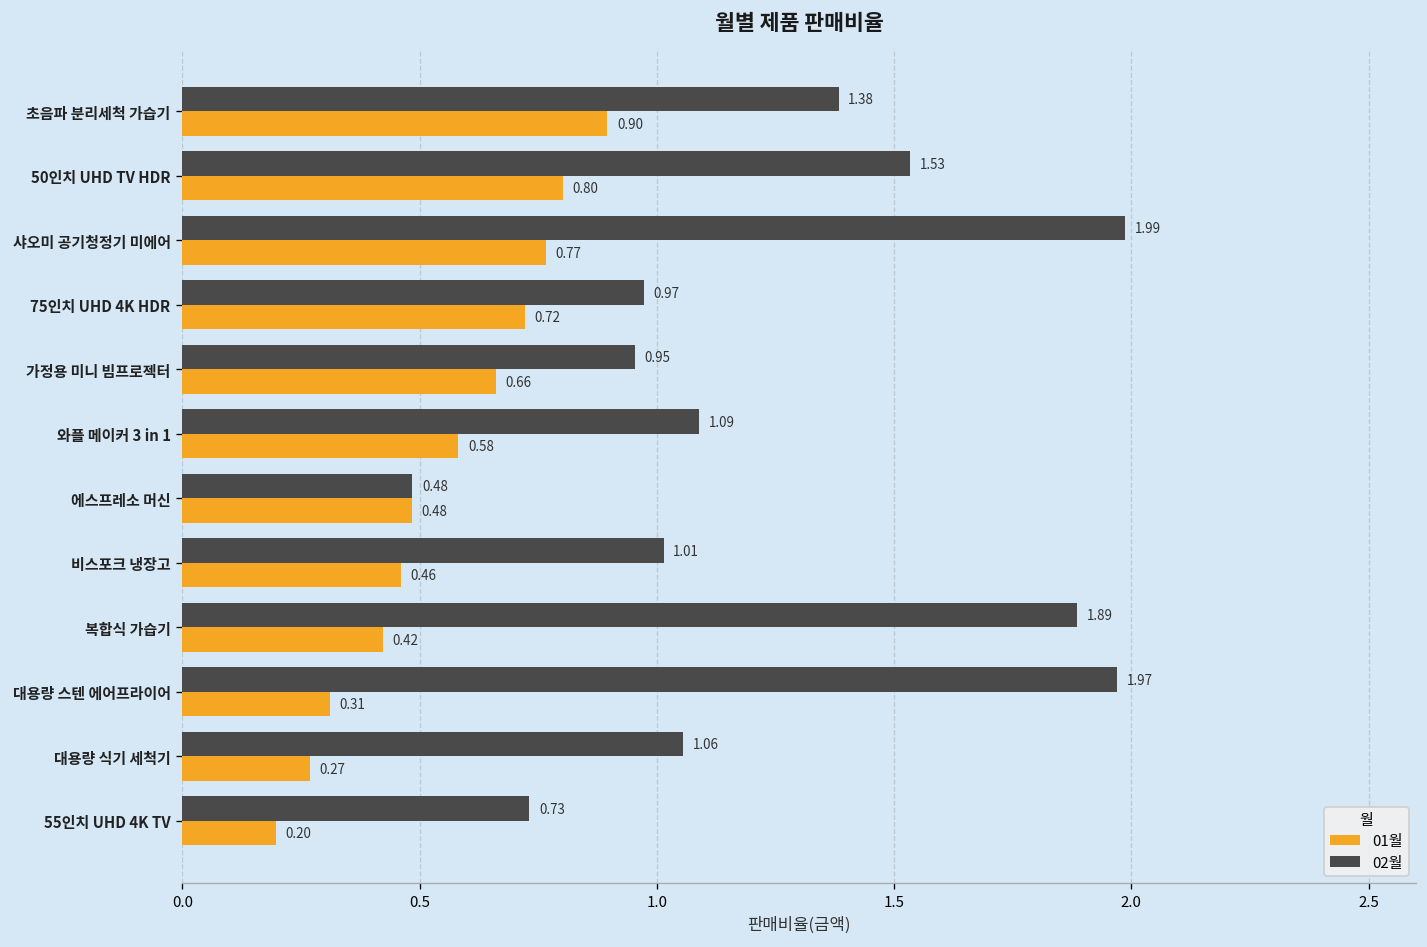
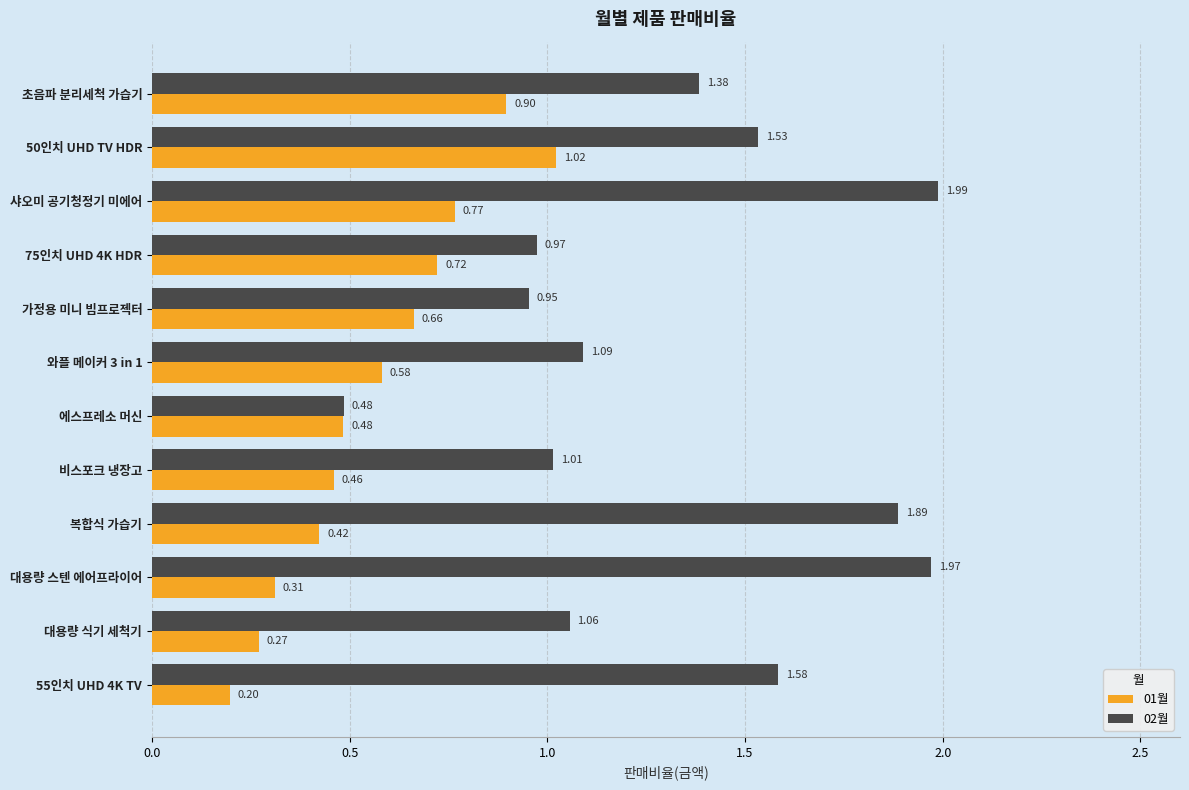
  {
    "01월": {
      "초음파 분리세척 가습기": 0.90,
-     "50인치 UHD TV HDR": 0.80,
+     "50인치 UHD TV HDR": 1.02,
      "샤오미 공기청정기 미에어": 0.77,
      "75인치 UHD 4K HDR": 0.72,
      "가정용 미니 빔프로젝터": 0.66,
      "와플 메이커 3 in 1": 0.58,
      "에스프레소 머신": 0.48,
      "비스포크 냉장고": 0.46,
      "복합식 가습기": 0.42,
      "대용량 스텐 에어프라이어": 0.31,
      "대용량 식기 세척기": 0.27,
      "55인치 UHD 4K TV": 0.20
    },
    "02월": {
      "초음파 분리세척 가습기": 1.38,
      "50인치 UHD TV HDR": 1.53,
      "샤오미 공기청정기 미에어": 1.99,
      "75인치 UHD 4K HDR": 0.97,
      "가정용 미니 빔프로젝터": 0.95,
      "와플 메이커 3 in 1": 1.09,
      "에스프레소 머신": 0.48,
      "비스포크 냉장고": 1.01,
      "복합식 가습기": 1.89,
      "대용량 스텐 에어프라이어": 1.97,
      "대용량 식기 세척기": 1.06,
-     "55인치 UHD 4K TV": 0.73
+     "55인치 UHD 4K TV": 1.58
    }
  }
